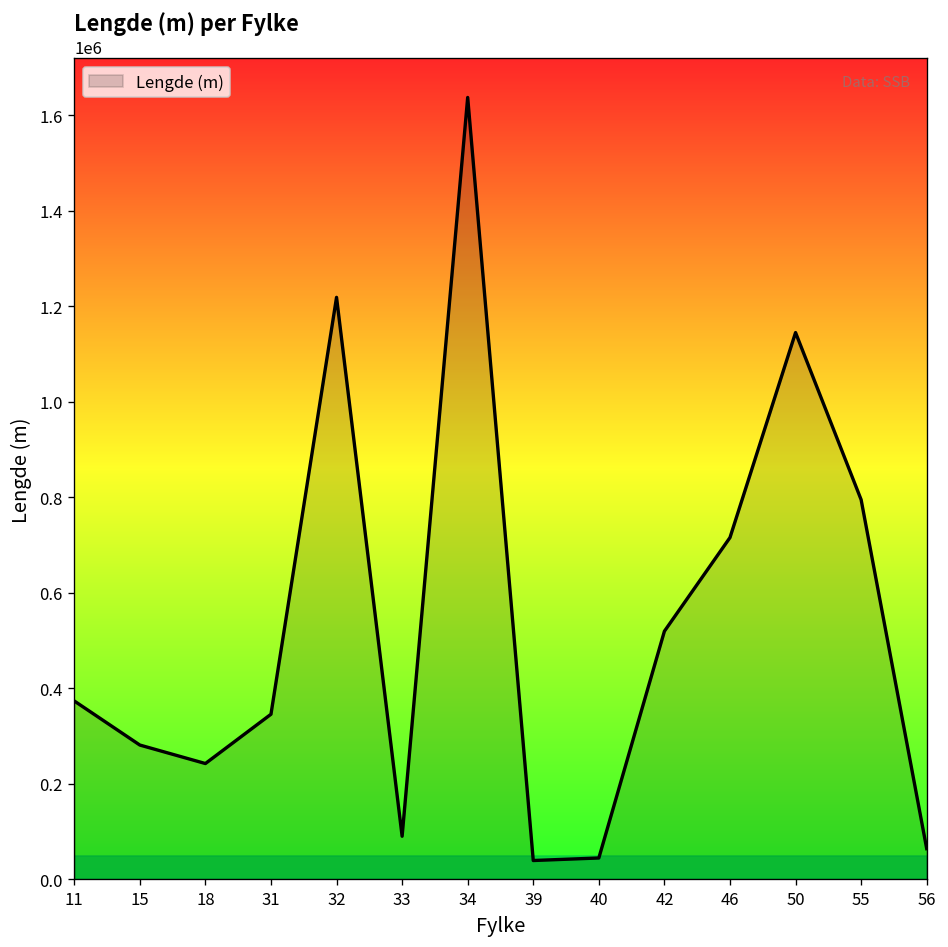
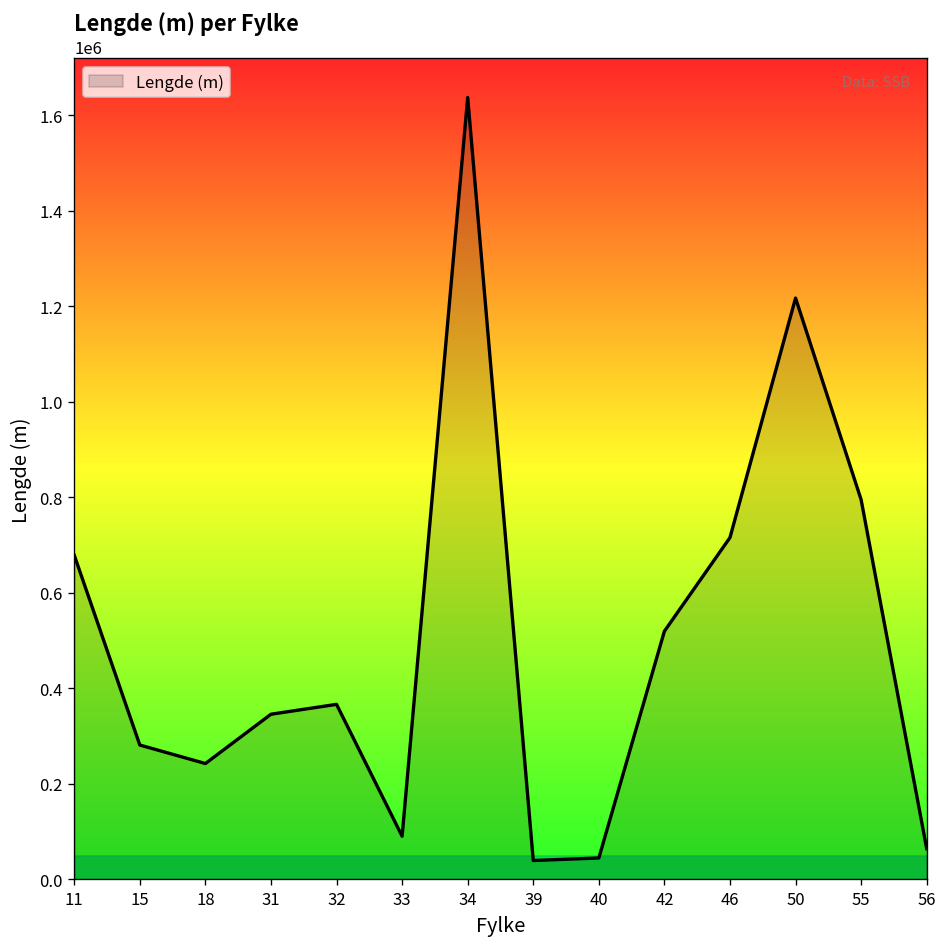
  {
-   "11": 370000,
+   "11": 680000,
    "15": 280000,
    "18": 240000,
    "31": 350000,
-   "32": 1220000,
+   "32": 370000,
    "33": 90000,
    "34": 1640000,
    "42": 520000,
    "46": 720000,
-   "50": 1140000,
+   "50": 1220000,
    "55": 790000,
    "56": 60000
  }
